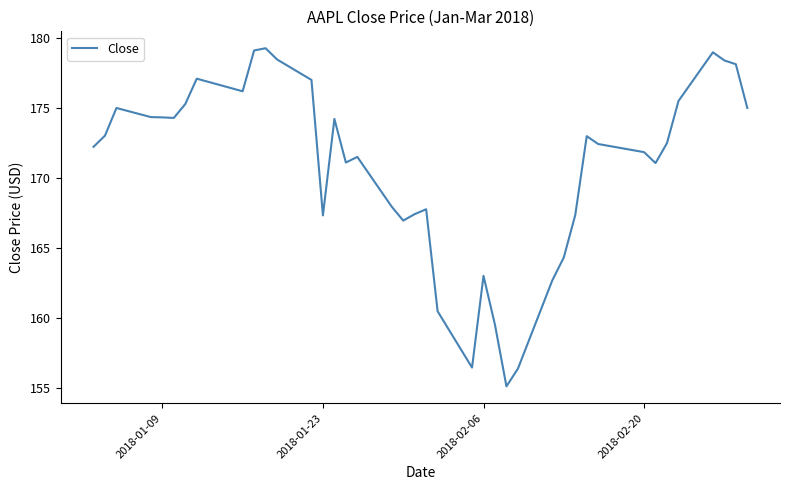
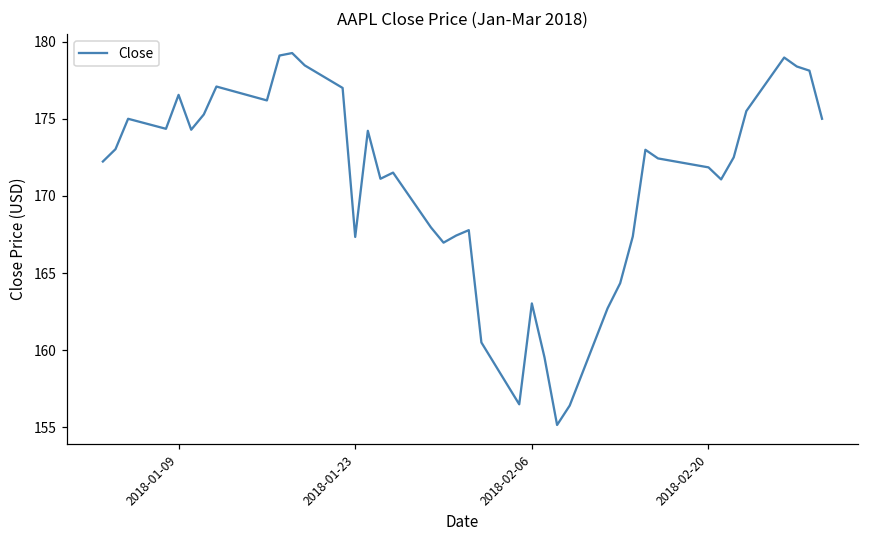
  {
-   "2018-01-09": 174.3,
+   "2018-01-09": 176.6,
    "2018-01-23": 167.3,
    "2018-02-06": 163.0,
    "2018-02-20": 171.9
  }
